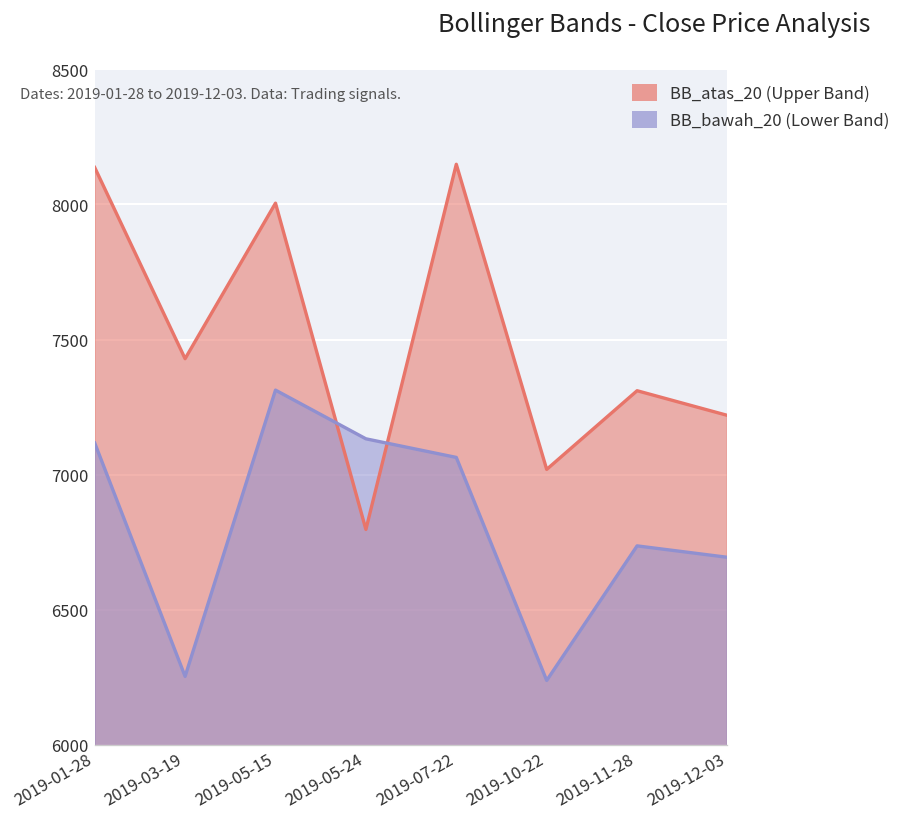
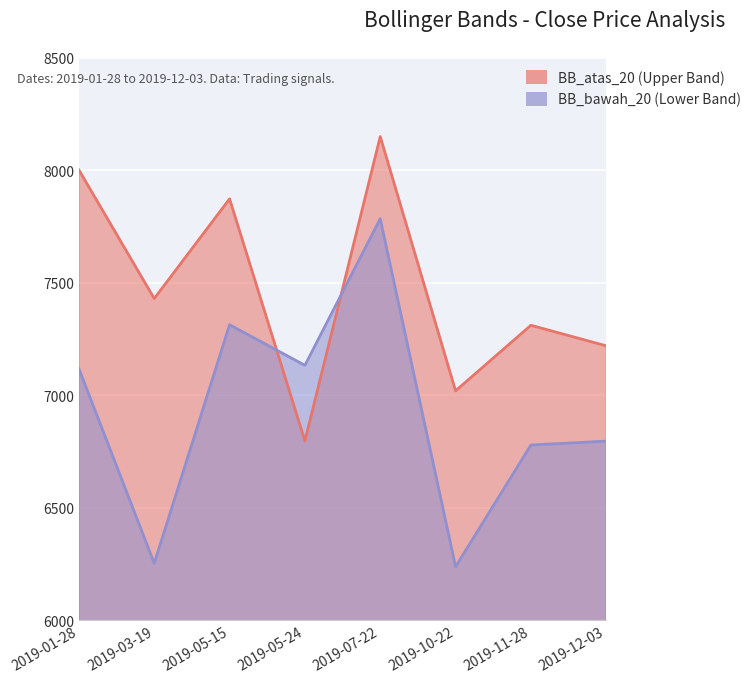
  {
    "BB_atas_20 (Upper Band)": {
-     "2019-01-28": 8140,
+     "2019-01-28": 8000,
      "2019-03-19": 7430,
-     "2019-05-15": 8000,
+     "2019-05-15": 7870,
      "2019-05-24": 6800,
      "2019-07-22": 8150,
      "2019-10-22": 7020,
      "2019-11-28": 7310,
      "2019-12-03": 7220
    },
    "BB_bawah_20 (Lower Band)": {
      "2019-01-28": 7120,
      "2019-03-19": 6250,
      "2019-05-15": 7310,
      "2019-05-24": 7130,
-     "2019-07-22": 7060,
+     "2019-07-22": 7780,
      "2019-10-22": 6240,
-     "2019-11-28": 6740,
-     "2019-12-03": 6690
+     "2019-11-28": 6780,
+     "2019-12-03": 6800
    }
  }
